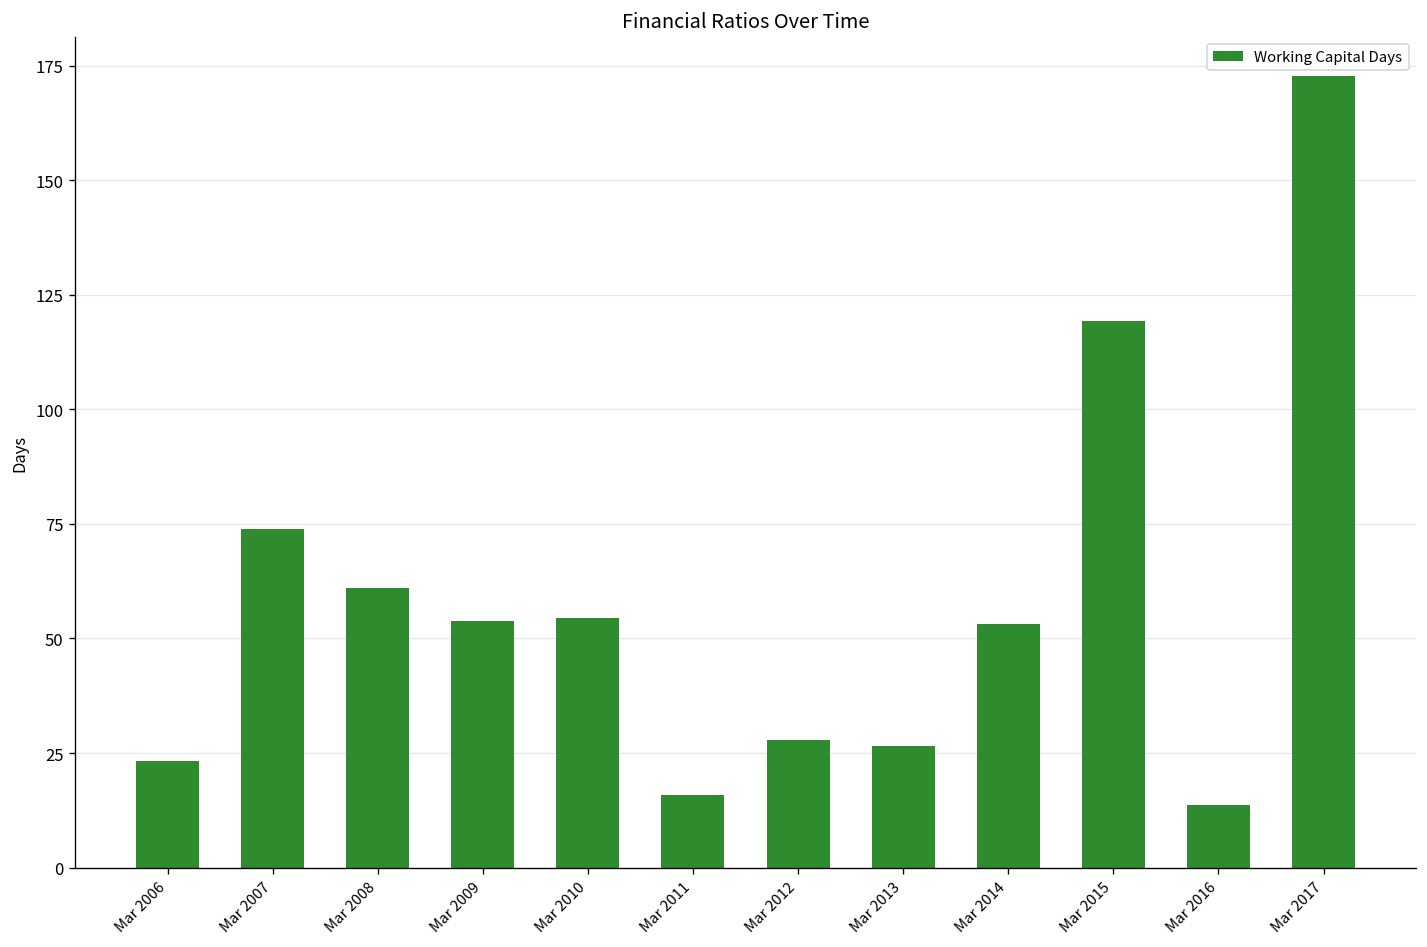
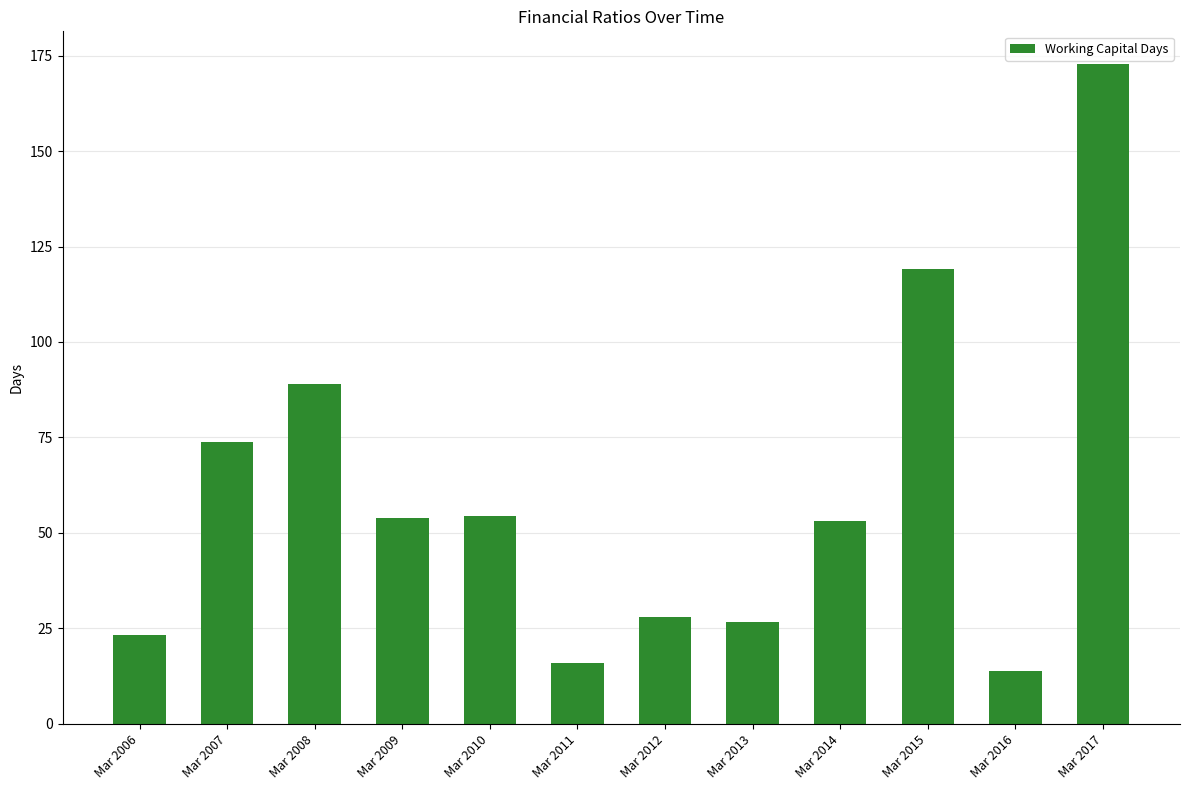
  {
    "Mar 2006": 23,
    "Mar 2007": 74,
-   "Mar 2008": 61,
+   "Mar 2008": 89,
    "Mar 2009": 54,
    "Mar 2010": 54,
    "Mar 2011": 16,
    "Mar 2012": 28,
    "Mar 2013": 27,
    "Mar 2014": 53,
    "Mar 2015": 119,
    "Mar 2016": 14,
    "Mar 2017": 173
  }
